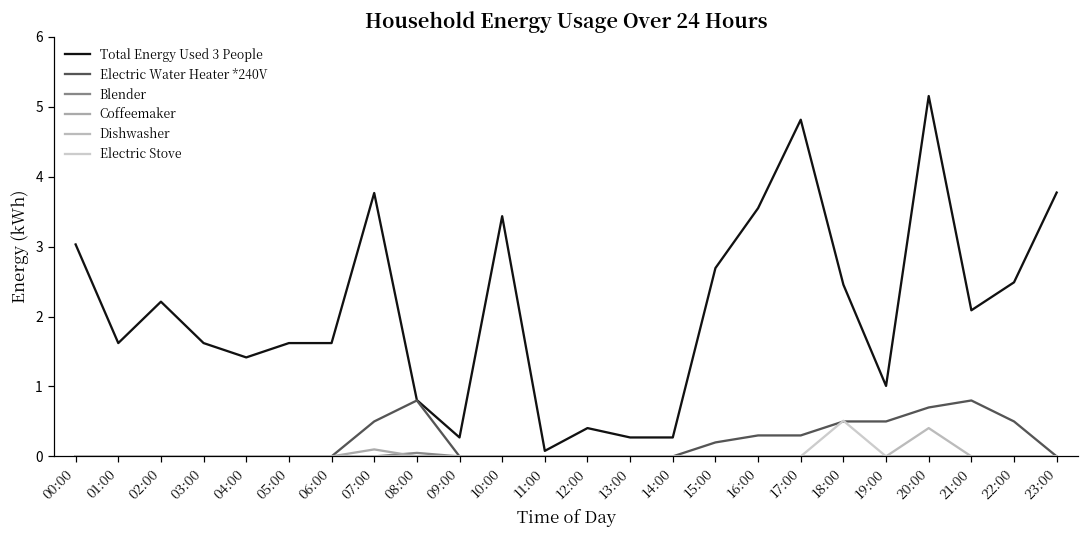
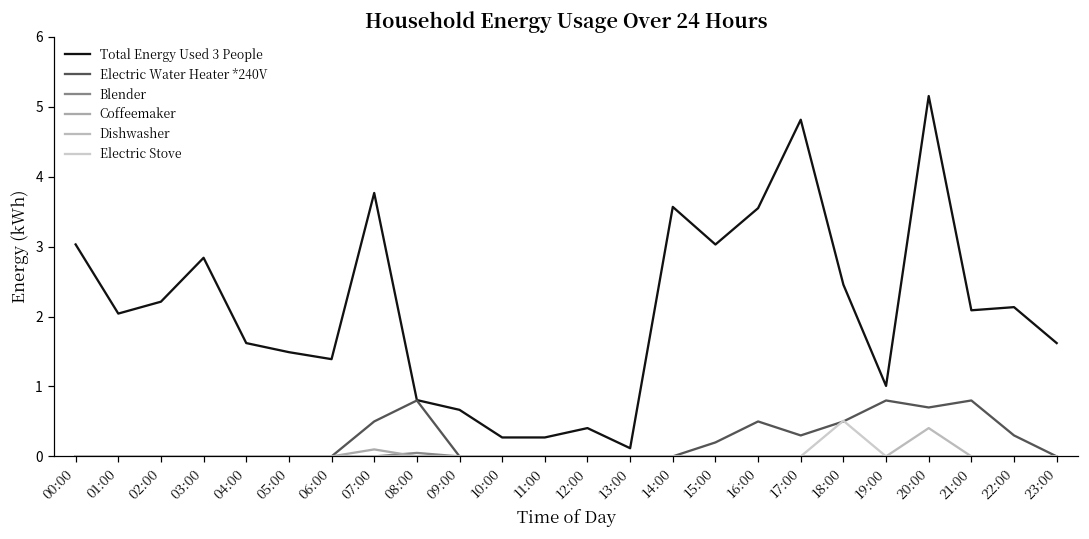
  {
    "Total Energy Used 3 People": {
      "00:00": 3.0,
-     "01:00": 1.6,
+     "01:00": 2.0,
      "02:00": 2.2,
-     "03:00": 1.6,
-     "04:00": 1.4,
-     "05:00": 1.6,
-     "06:00": 1.6,
+     "03:00": 2.8,
+     "04:00": 1.6,
+     "05:00": 1.5,
+     "06:00": 1.4,
      "07:00": 3.8,
-     "09:00": 0.3,
-     "10:00": 3.4,
-     "11:00": 0.1,
+     "09:00": 0.7,
+     "10:00": 0.3,
+     "11:00": 0.3,
      "12:00": 0.4,
-     "13:00": 0.3,
-     "14:00": 0.3,
-     "15:00": 2.7,
+     "13:00": 0.1,
+     "14:00": 3.6,
+     "15:00": 3.0,
      "16:00": 3.6,
      "17:00": 4.8,
      "18:00": 2.5,
      "19:00": 1.0,
      "20:00": 5.2,
      "21:00": 2.1,
-     "22:00": 2.5,
-     "23:00": 3.8
+     "22:00": 2.1,
+     "23:00": 1.6
    },
    "Electric Water Heater *240V": {
      "07:00": 0.5,
      "15:00": 0.2,
-     "16:00": 0.3,
+     "16:00": 0.5,
      "17:00": 0.3,
-     "19:00": 0.5,
+     "19:00": 0.8,
      "20:00": 0.7,
      "21:00": 0.8,
-     "22:00": 0.5
+     "22:00": 0.3
    }
  }
